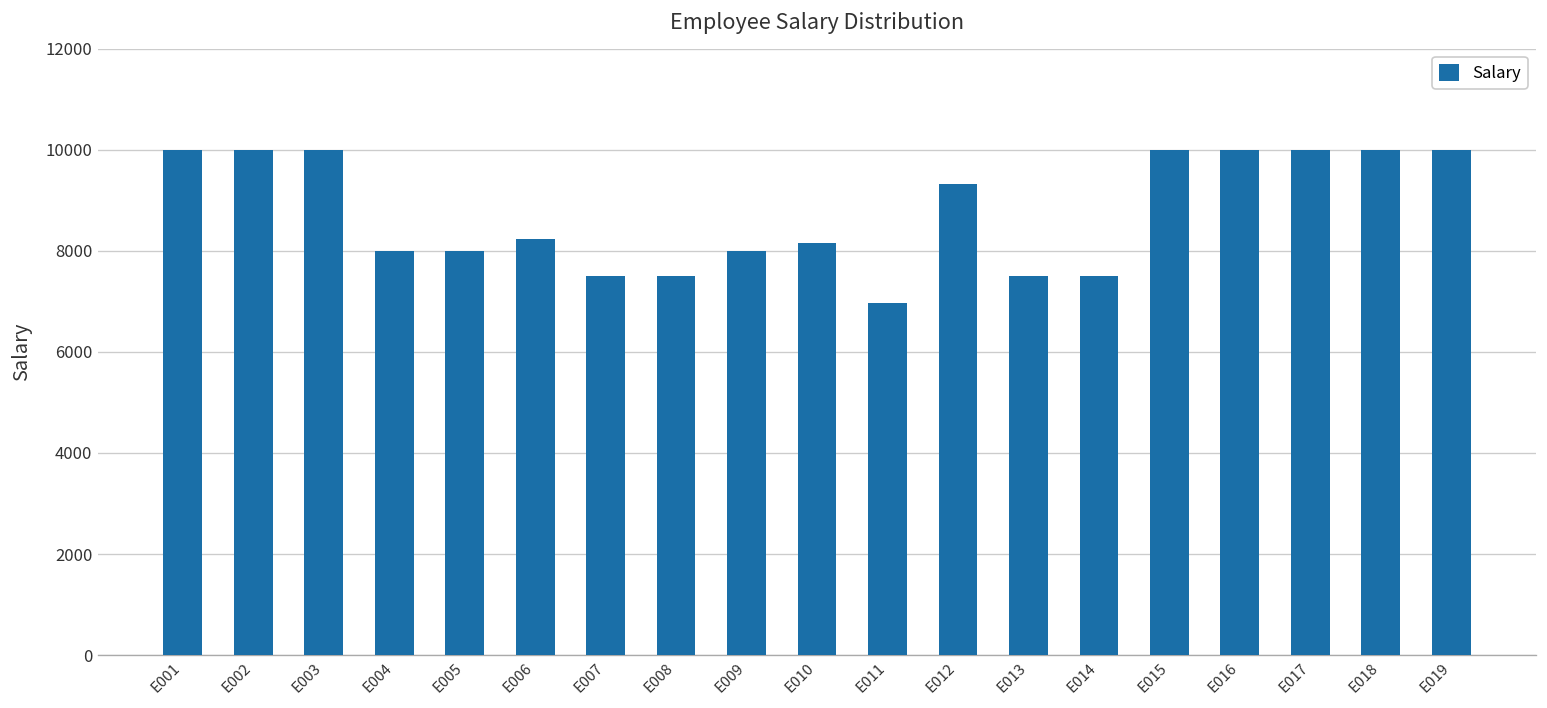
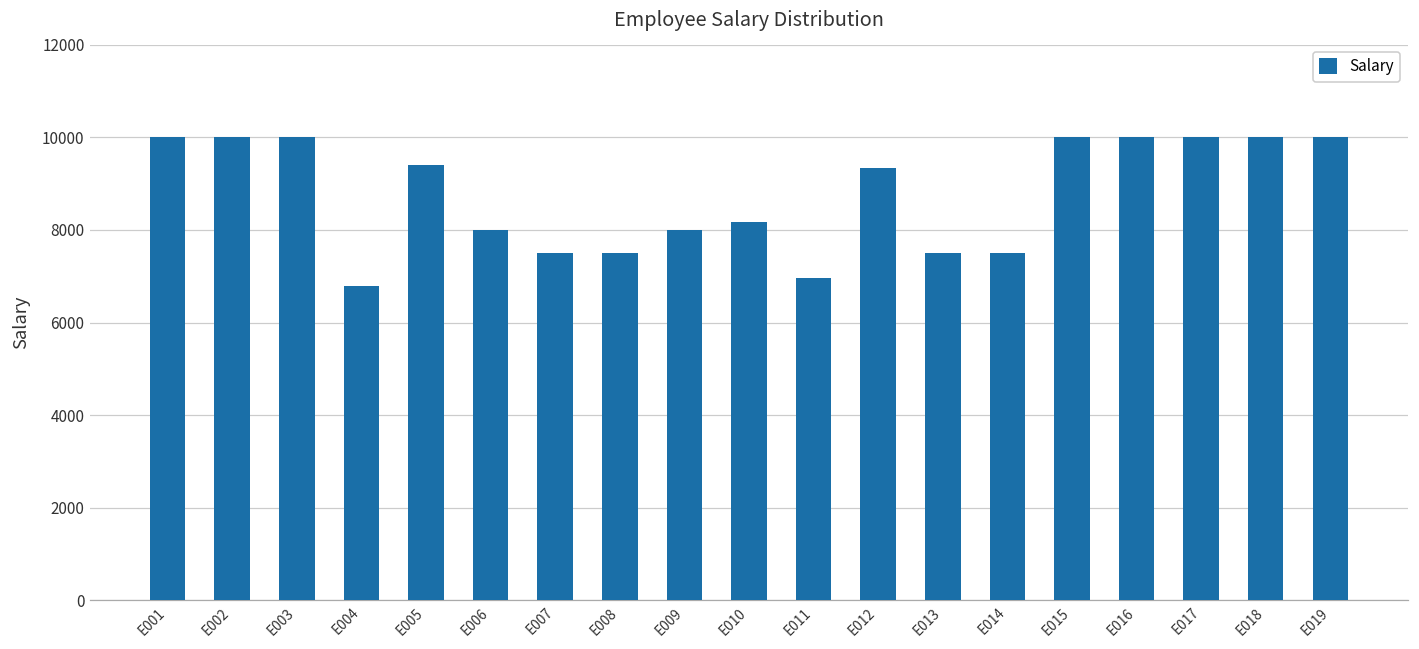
  {
    "E001": 10000,
    "E002": 10000,
    "E003": 10000,
-   "E004": 8000,
-   "E005": 8000,
-   "E006": 8200,
+   "E004": 6800,
+   "E005": 9400,
+   "E006": 8000,
    "E007": 7500,
    "E008": 7500,
    "E009": 8000,
    "E010": 8200,
    "E011": 7000,
    "E012": 9300,
    "E013": 7500,
    "E014": 7500,
    "E015": 10000,
    "E016": 10000,
    "E017": 10000,
    "E018": 10000,
    "E019": 10000
  }
